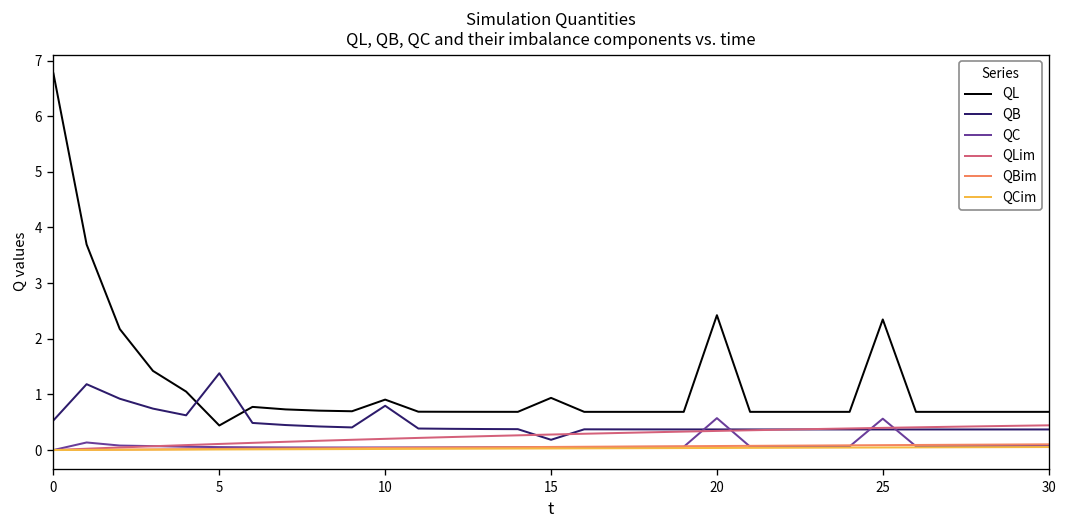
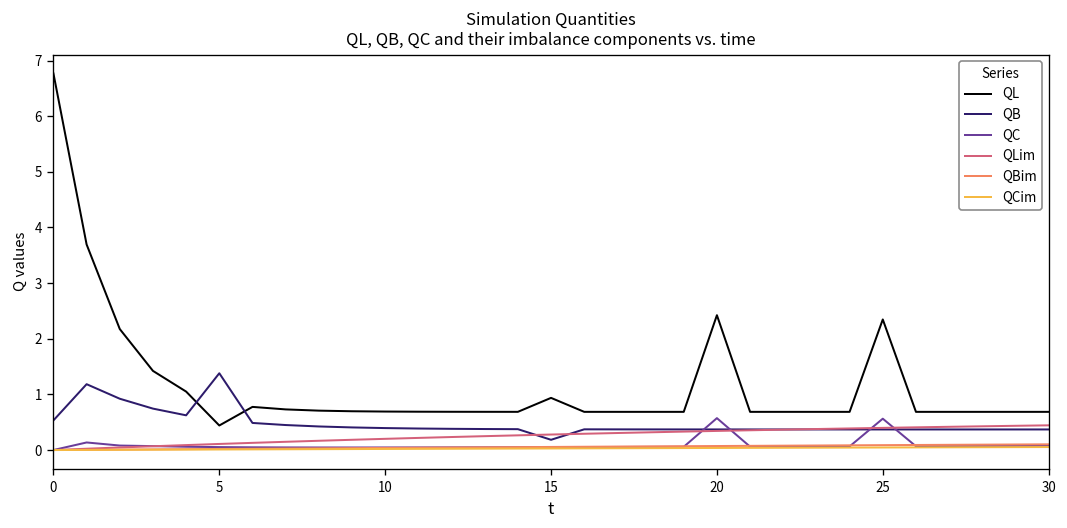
  {
    "QL": {
      "0": 6.8,
      "5": 0.4,
-     "10": 0.9,
+     "10": 0.7,
      "15": 0.9,
      "20": 2.4,
      "25": 2.3,
      "30": 0.7
    },
    "QB": {
      "0": 0.5,
      "5": 1.4,
-     "10": 0.8,
+     "10": 0.4,
      "15": 0.2,
      "30": 0.4
    },
    "QC": {
      "20": 0.6,
      "25": 0.6
    }
  }
